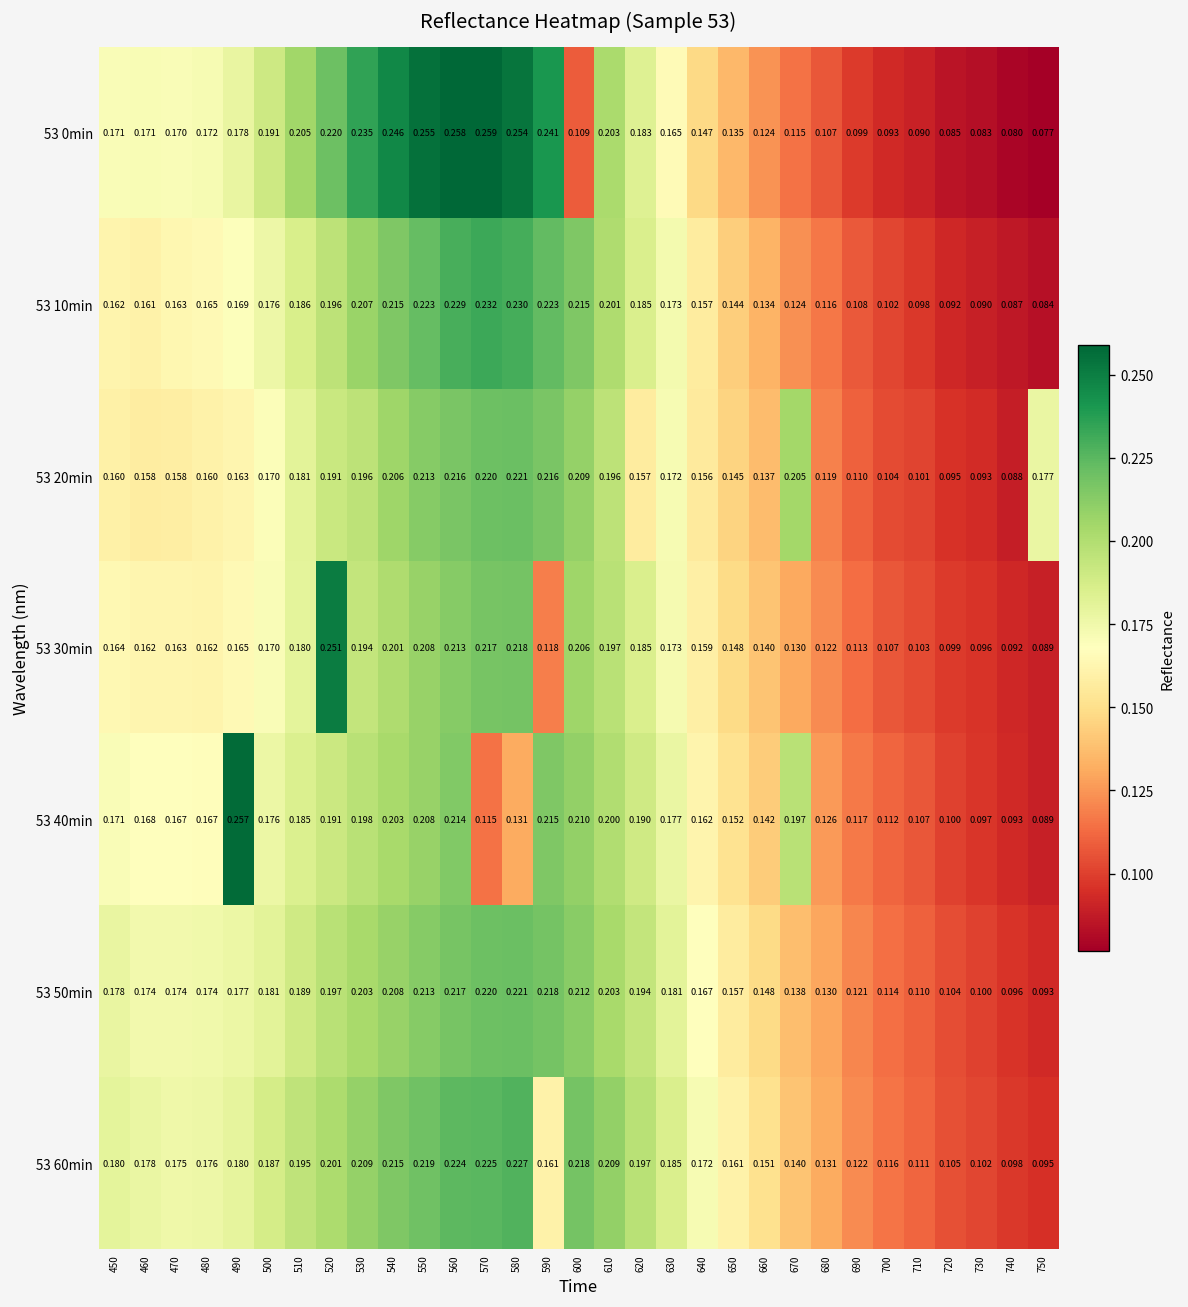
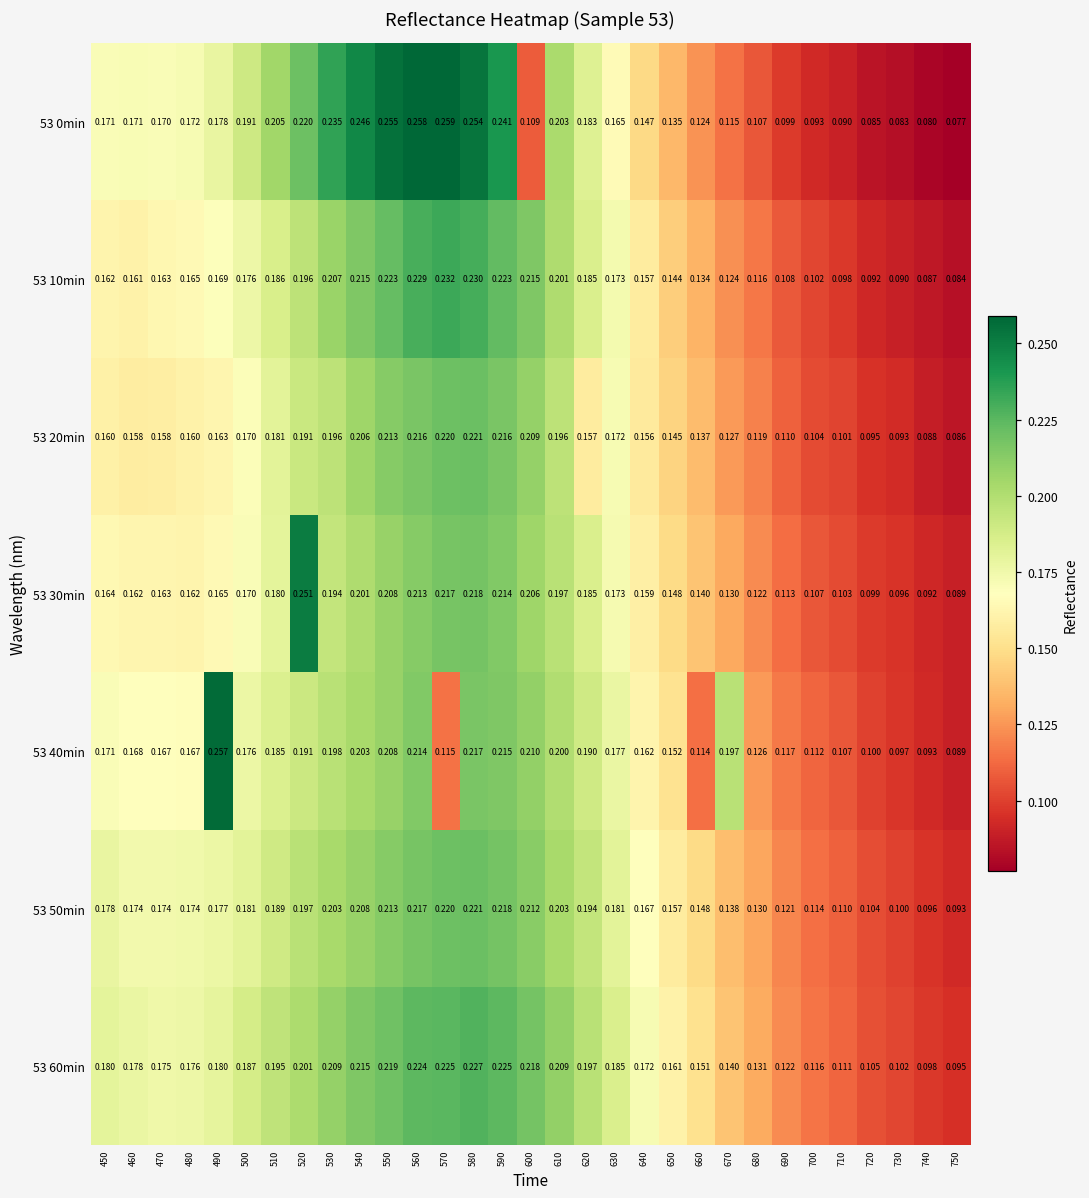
  {
    "53 20min": {
      "450": 0.160,
      "460": 0.158,
      "470": 0.158,
      "480": 0.160,
      "490": 0.163,
      "500": 0.170,
      "510": 0.181,
      "520": 0.191,
      "530": 0.196,
      "540": 0.206,
      "550": 0.213,
      "560": 0.216,
      "570": 0.220,
      "580": 0.221,
      "590": 0.216,
      "600": 0.209,
      "610": 0.196,
      "620": 0.157,
      "630": 0.172,
      "640": 0.156,
      "650": 0.145,
      "660": 0.137,
-     "670": 0.205,
+     "670": 0.127,
      "680": 0.119,
      "690": 0.110,
      "700": 0.104,
      "710": 0.101,
      "720": 0.095,
      "730": 0.093,
      "740": 0.088,
-     "750": 0.177
+     "750": 0.086
    },
    "53 30min": {
      "450": 0.164,
      "460": 0.162,
      "470": 0.163,
      "480": 0.162,
      "490": 0.165,
      "500": 0.170,
      "510": 0.180,
      "520": 0.251,
      "530": 0.194,
      "540": 0.201,
      "550": 0.208,
      "560": 0.213,
      "570": 0.217,
      "580": 0.218,
-     "590": 0.118,
+     "590": 0.214,
      "600": 0.206,
      "610": 0.197,
      "620": 0.185,
      "630": 0.173,
      "640": 0.159,
      "650": 0.148,
      "660": 0.140,
      "670": 0.130,
      "680": 0.122,
      "690": 0.113,
      "700": 0.107,
      "710": 0.103,
      "720": 0.099,
      "730": 0.096,
      "740": 0.092,
      "750": 0.089
    },
    "53 40min": {
      "450": 0.171,
      "460": 0.168,
      "470": 0.167,
      "480": 0.167,
      "490": 0.257,
      "500": 0.176,
      "510": 0.185,
      "520": 0.191,
      "530": 0.198,
      "540": 0.203,
      "550": 0.208,
      "560": 0.214,
      "570": 0.115,
-     "580": 0.131,
+     "580": 0.217,
      "590": 0.215,
      "600": 0.210,
      "610": 0.200,
      "620": 0.190,
      "630": 0.177,
      "640": 0.162,
      "650": 0.152,
-     "660": 0.142,
+     "660": 0.114,
      "670": 0.197,
      "680": 0.126,
      "690": 0.117,
      "700": 0.112,
      "710": 0.107,
      "720": 0.100,
      "730": 0.097,
      "740": 0.093,
      "750": 0.089
    },
    "53 60min": {
      "450": 0.180,
      "460": 0.178,
      "470": 0.175,
      "480": 0.176,
      "490": 0.180,
      "500": 0.187,
      "510": 0.195,
      "520": 0.201,
      "530": 0.209,
      "540": 0.215,
      "550": 0.219,
      "560": 0.224,
      "570": 0.225,
      "580": 0.227,
-     "590": 0.161,
+     "590": 0.225,
      "600": 0.218,
      "610": 0.209,
      "620": 0.197,
      "630": 0.185,
      "640": 0.172,
      "650": 0.161,
      "660": 0.151,
      "670": 0.140,
      "680": 0.131,
      "690": 0.122,
      "700": 0.116,
      "710": 0.111,
      "720": 0.105,
      "730": 0.102,
      "740": 0.098,
      "750": 0.095
    }
  }
